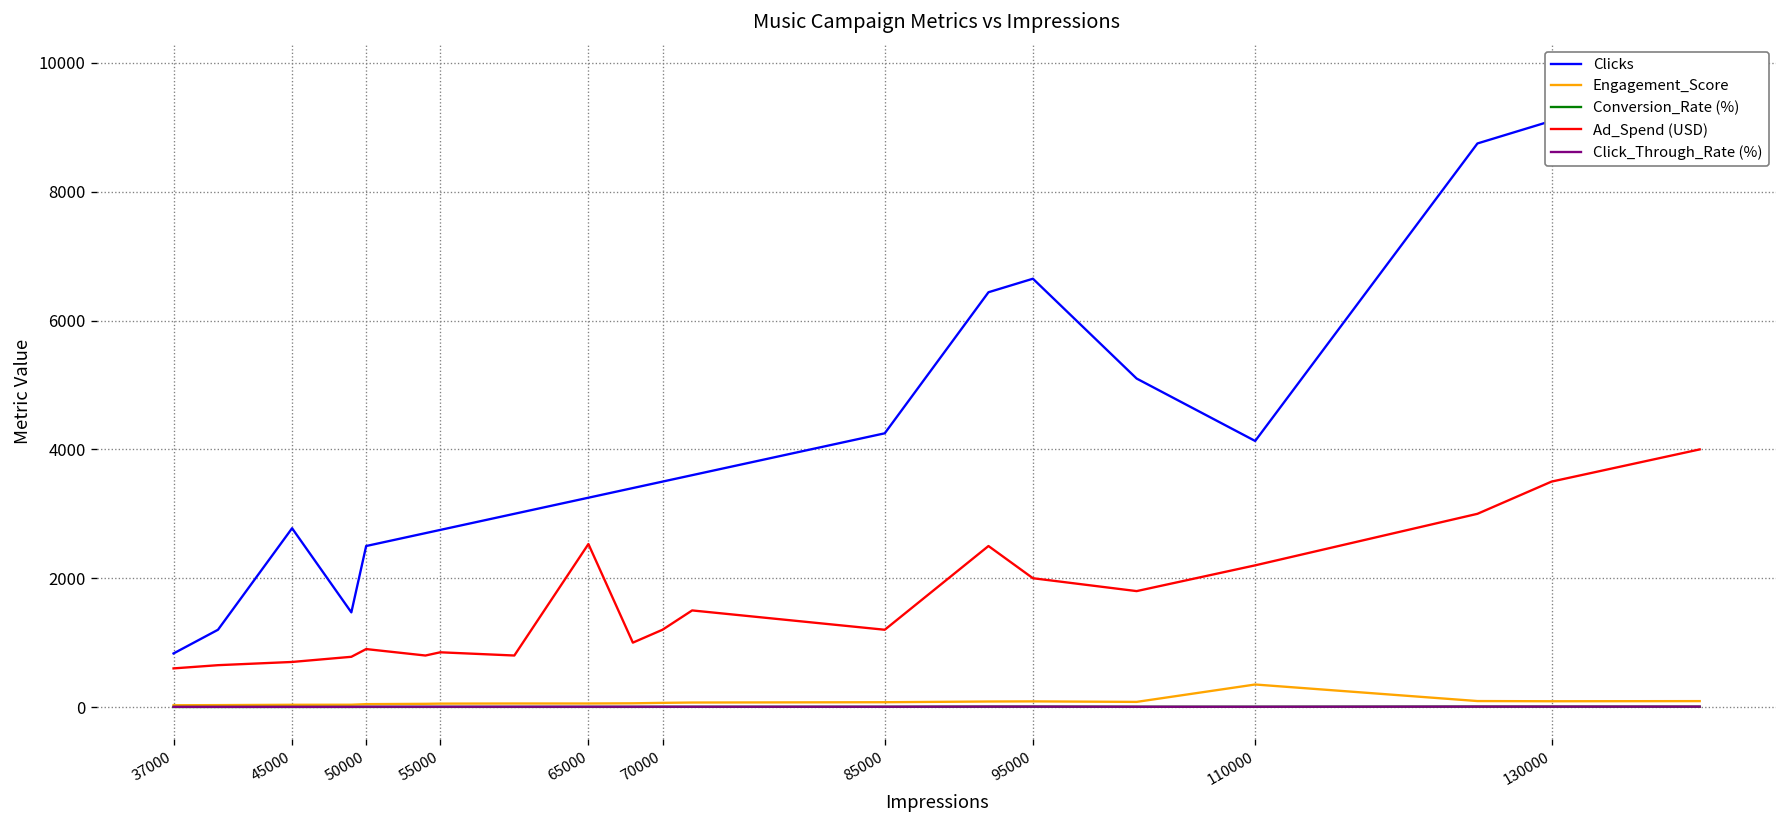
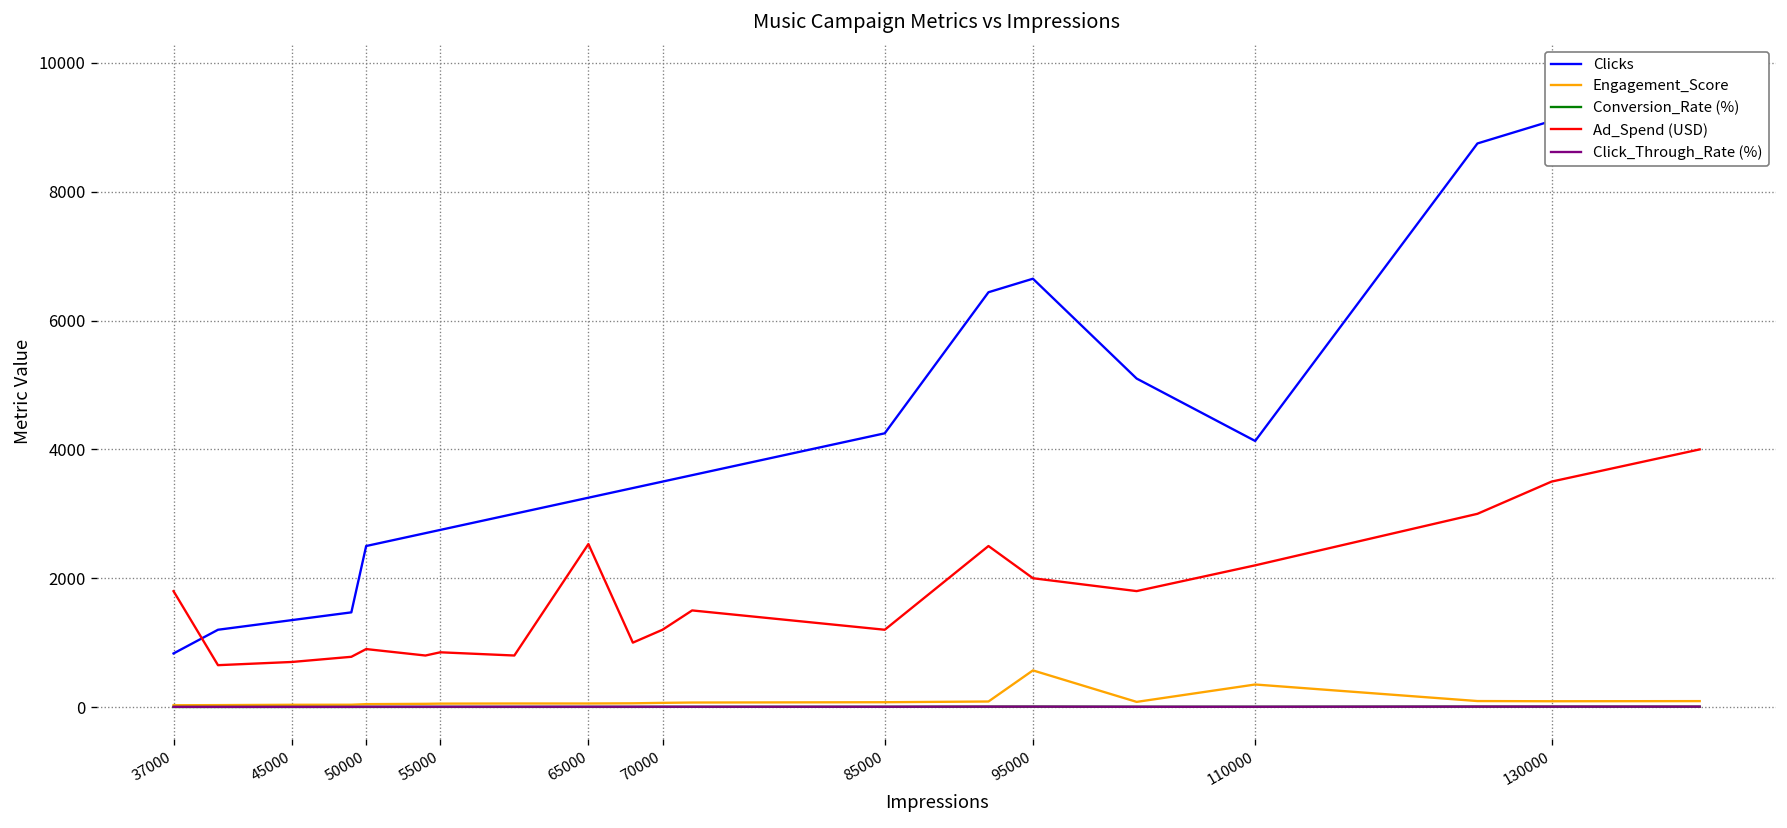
  {
    "Clicks": {
      "37000": 800,
-     "45000": 2800,
+     "45000": 1400,
      "50000": 2500,
      "55000": 2800,
      "65000": 3300,
      "70000": 3500,
      "85000": 4300,
      "95000": 6700,
      "110000": 4100
    },
    "Engagement_Score": {
      "65000": 100,
      "70000": 100,
      "85000": 100,
-     "95000": 100,
+     "95000": 600,
      "110000": 400,
      "130000": 100
    },
    "Click_Through_Rate (%)": {
      "55000": 0,
      "65000": 0,
      "70000": 0,
      "85000": 0,
      "95000": 0,
      "110000": 0,
      "130000": 0
    },
    "Ad_Spend (USD)": {
-     "37000": 600,
+     "37000": 1800,
      "45000": 700,
      "50000": 900,
      "55000": 900,
      "65000": 2500,
      "70000": 1200,
      "85000": 1200,
      "95000": 2000,
      "110000": 2200,
      "130000": 3500
    }
  }
